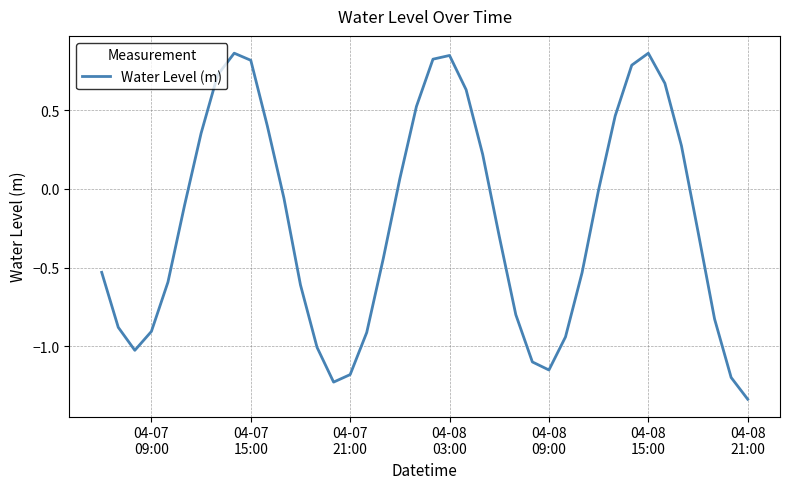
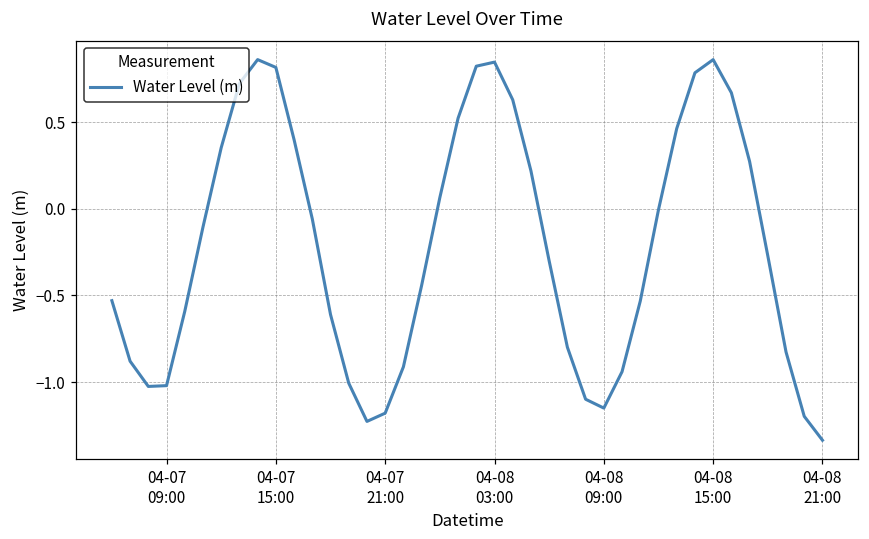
  {
-   "04-07 09:00": -0.91,
+   "04-07 09:00": -1.02,
    "04-07 15:00": 0.82,
    "04-07 21:00": -1.18,
    "04-08 03:00": 0.85,
    "04-08 09:00": -1.15,
    "04-08 15:00": 0.86,
    "04-08 21:00": -1.34
  }
